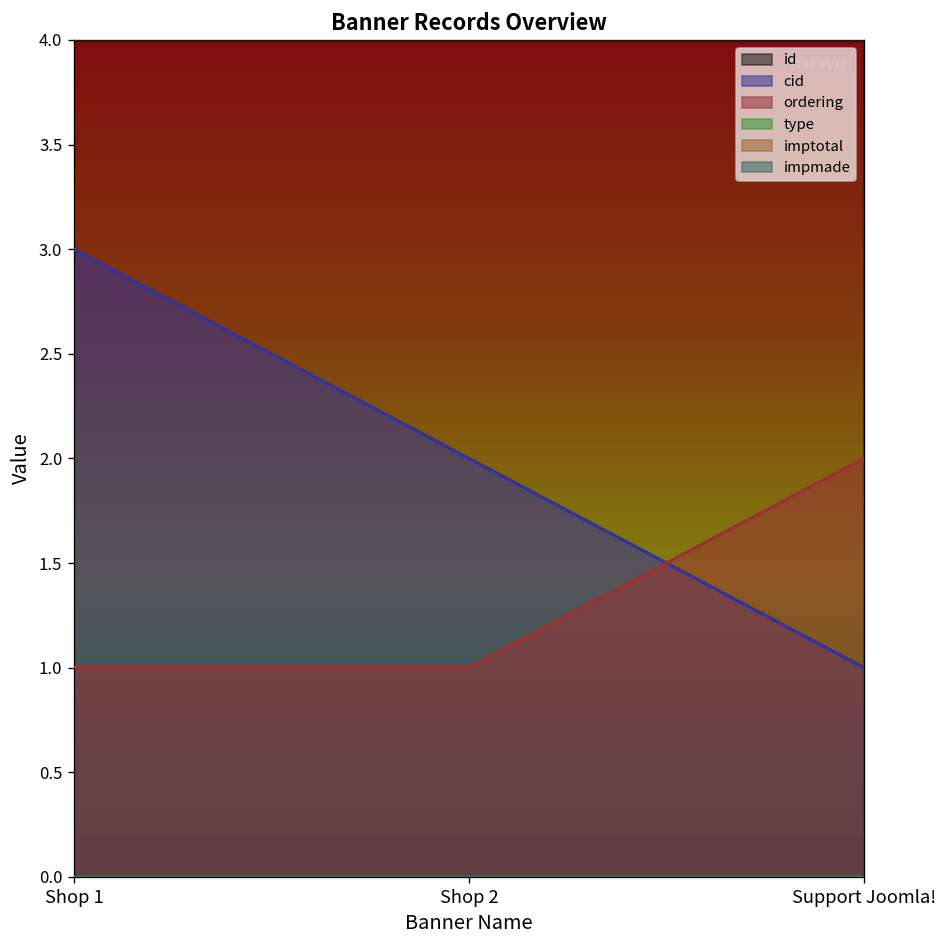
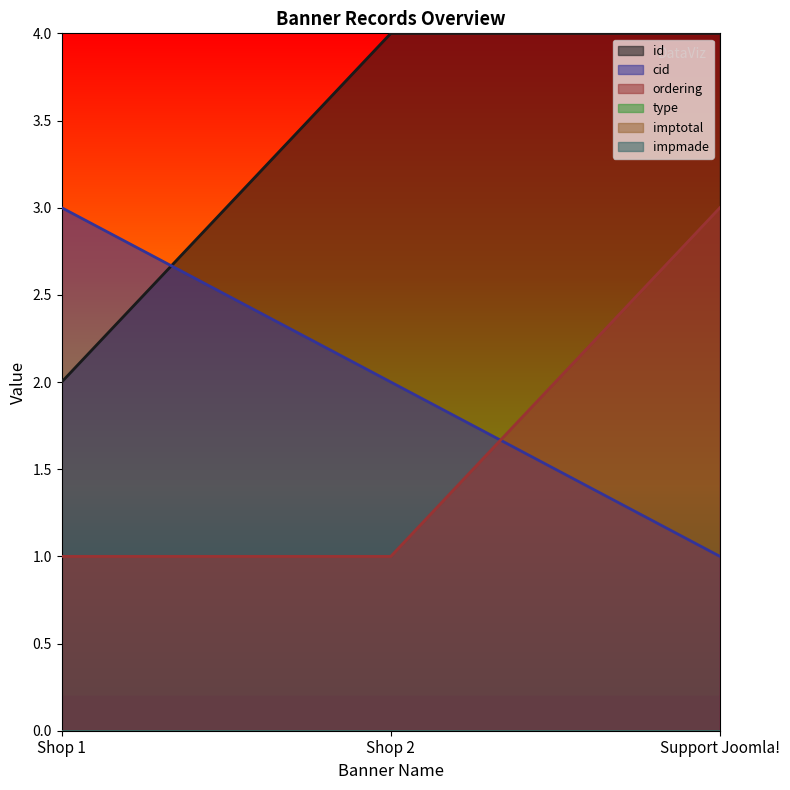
  {
    "id": {
-     "Shop 1": 4,
+     "Shop 1": 2,
      "Shop 2": 4,
      "Support Joomla!": 4
    },
    "ordering": {
      "Shop 1": 1,
      "Shop 2": 1,
-     "Support Joomla!": 2
+     "Support Joomla!": 3
    }
  }
